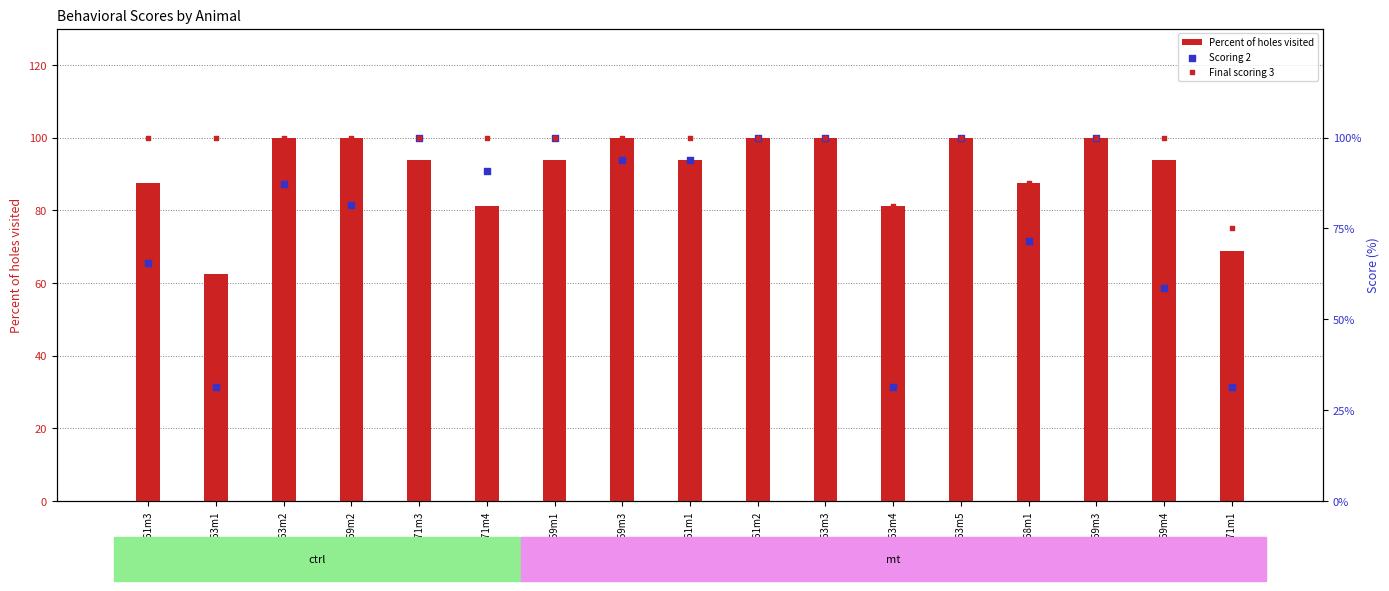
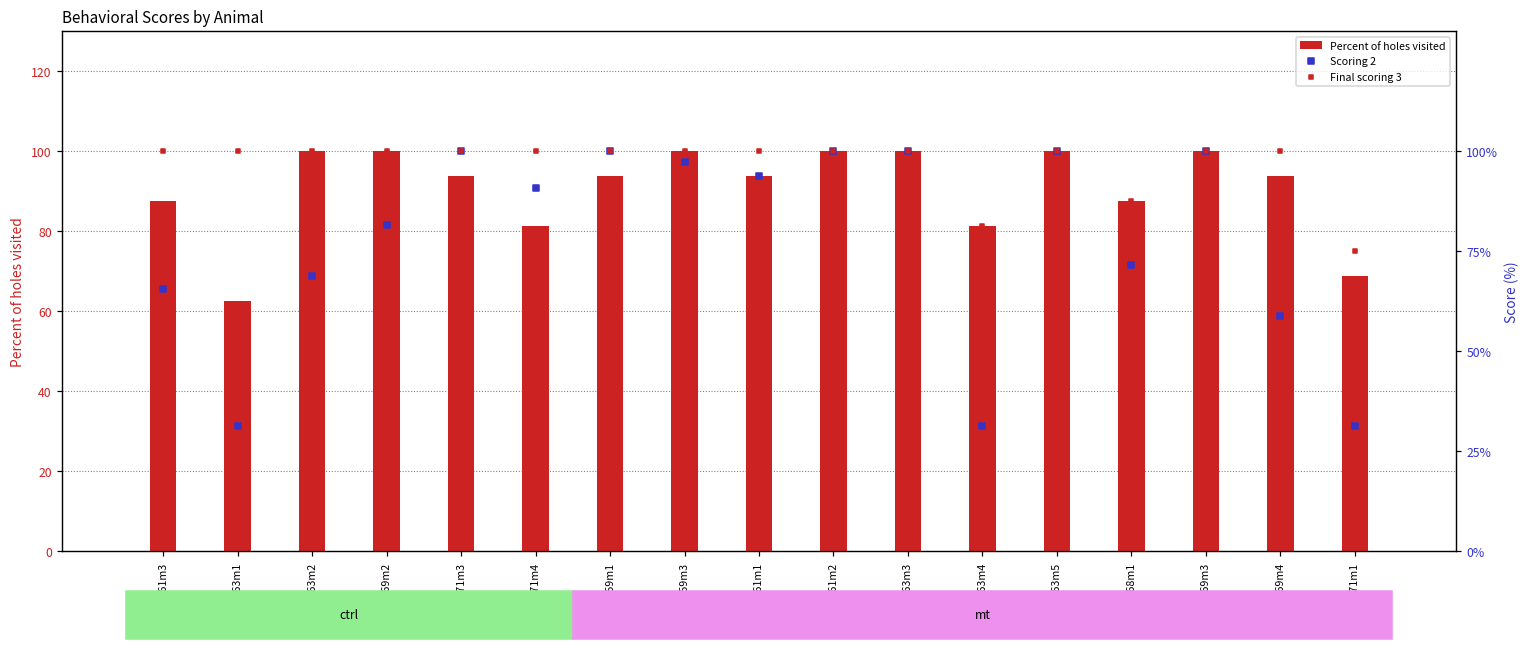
  {
    "Scoring 2": {
-     "c63m2": "87%",
-     "c59m3": "94%"
+     "c63m2": "69%",
+     "c59m3": "97%"
    }
  }
